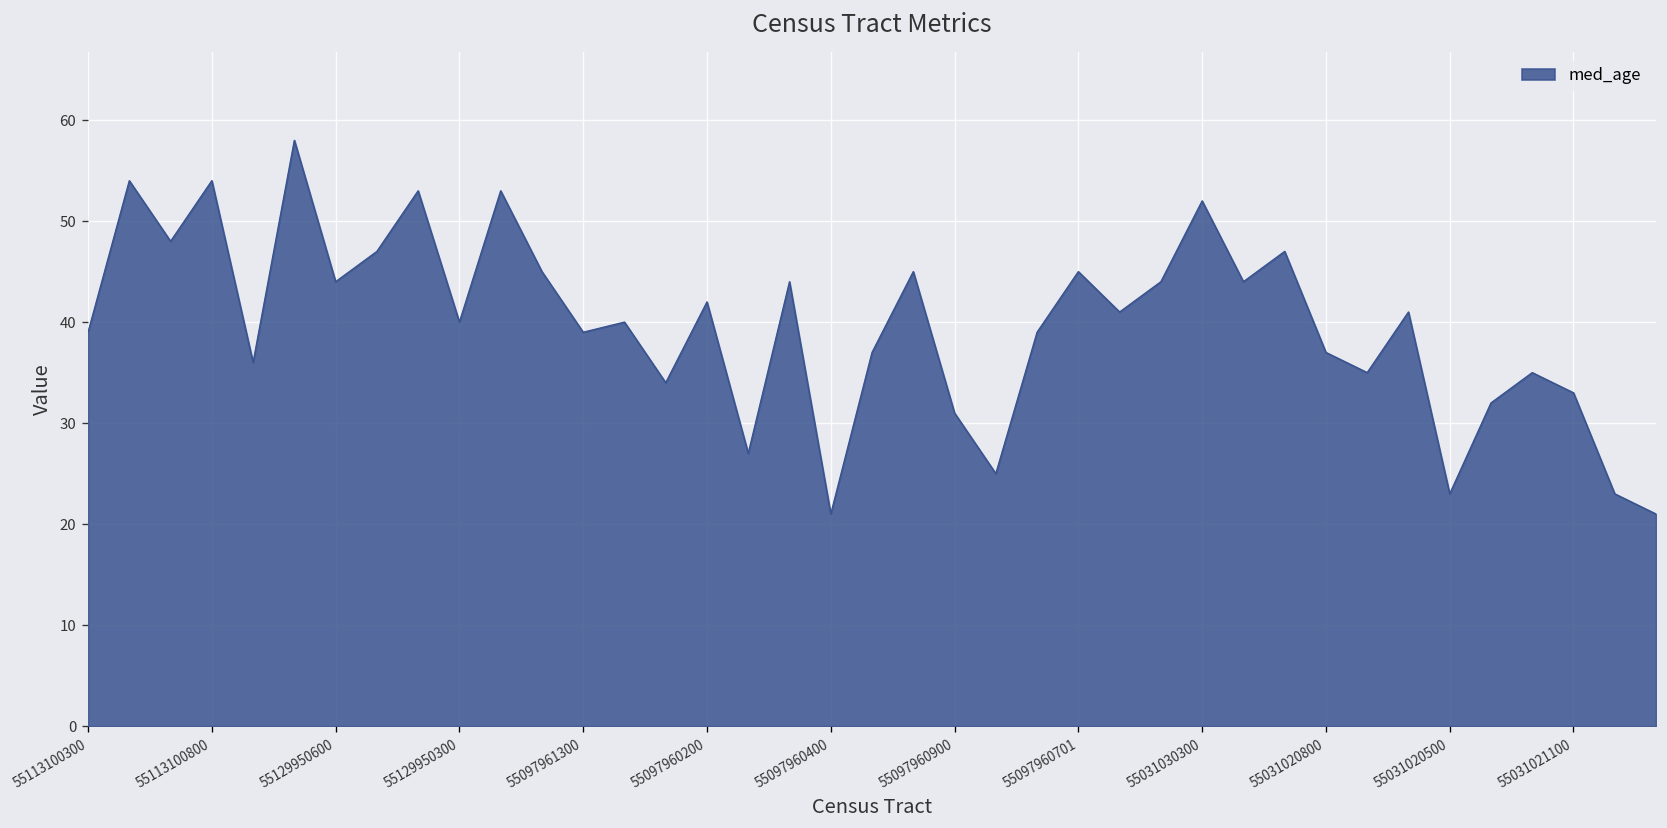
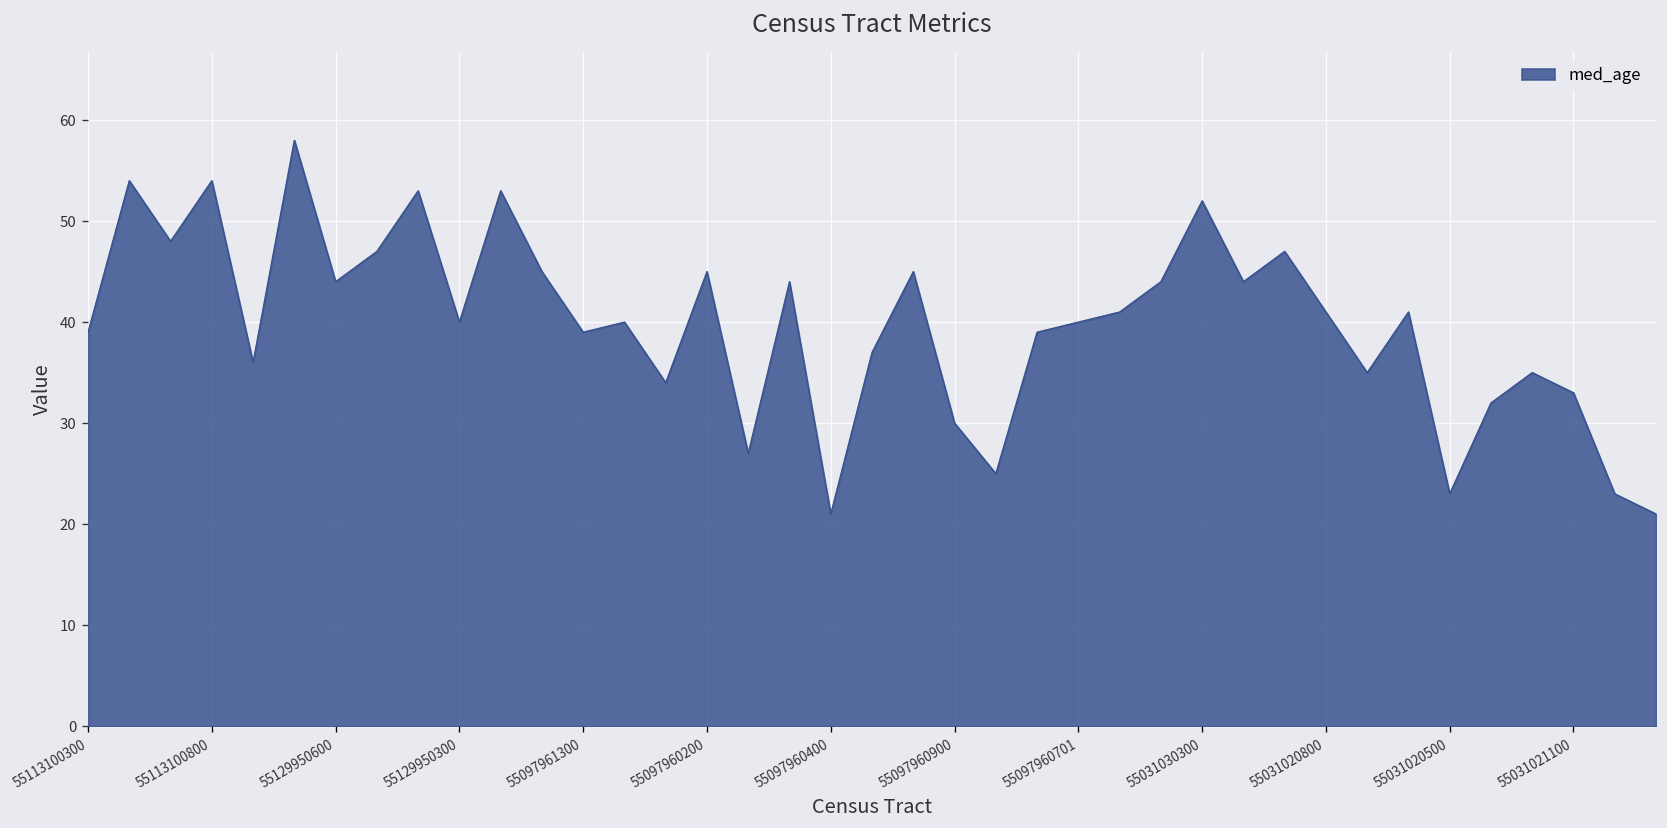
  {
    "55113100300": 39,
    "55113100800": 54,
    "55129950600": 44,
    "55129950300": 40,
    "55097961300": 39,
-   "55097960200": 42,
+   "55097960200": 45,
    "55097960400": 21,
-   "55097960900": 31,
-   "55097960701": 45,
+   "55097960900": 30,
+   "55097960701": 40,
    "55031030300": 52,
-   "55031020800": 37,
+   "55031020800": 41,
    "55031020500": 23,
    "55031021100": 33
  }
